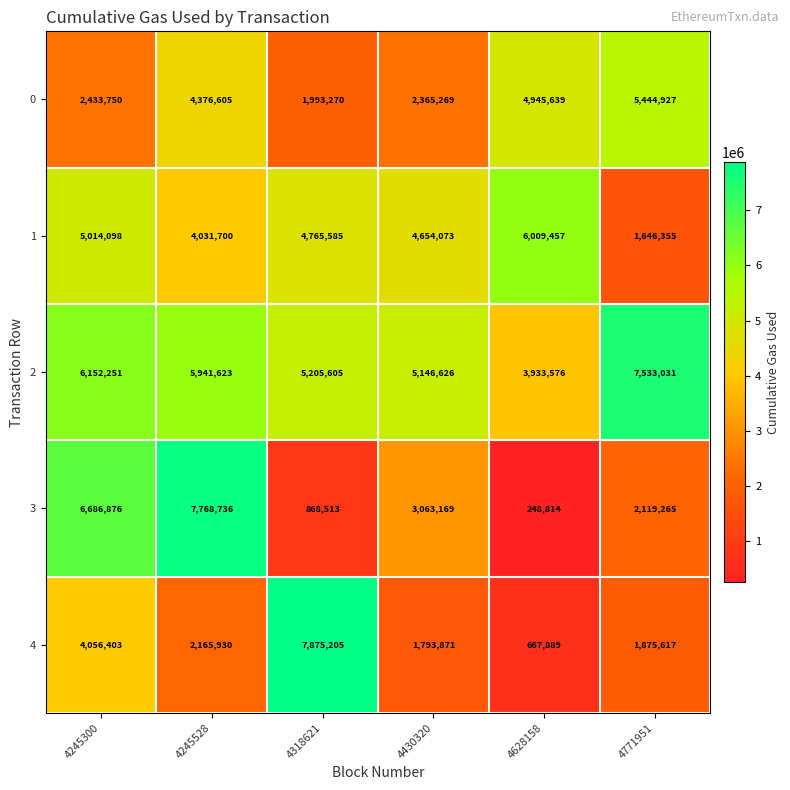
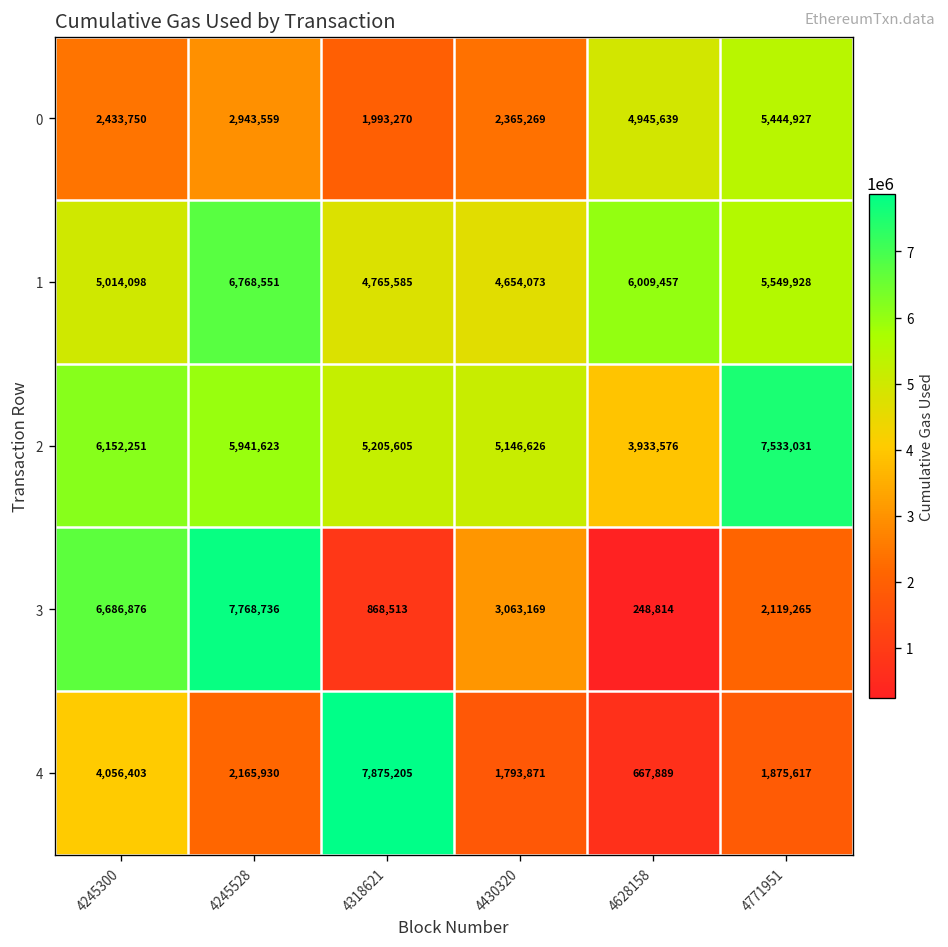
  {
    "0": {
      "4245300": "2,433,750",
-     "4245528": "4,376,605",
+     "4245528": "2,943,559",
      "4318621": "1,993,270",
      "4430320": "2,365,269",
      "4628158": "4,945,639",
      "4771951": "5,444,927"
    },
    "1": {
      "4245300": "5,014,098",
-     "4245528": "4,031,700",
+     "4245528": "6,768,551",
      "4318621": "4,765,585",
      "4430320": "4,654,073",
      "4628158": "6,009,457",
-     "4771951": "1,646,355"
+     "4771951": "5,549,928"
    },
    "2": {
      "4245300": "6,152,251",
      "4245528": "5,941,623",
      "4318621": "5,205,605",
      "4430320": "5,146,626",
      "4628158": "3,933,576",
      "4771951": "7,533,031"
    },
    "3": {
      "4245300": "6,686,876",
      "4245528": "7,768,736",
      "4318621": "868,513",
      "4430320": "3,063,169",
      "4628158": "248,814",
      "4771951": "2,119,265"
    },
    "4": {
      "4245300": "4,056,403",
      "4245528": "2,165,930",
      "4318621": "7,875,205",
      "4430320": "1,793,871",
      "4628158": "667,889",
      "4771951": "1,875,617"
    }
  }
